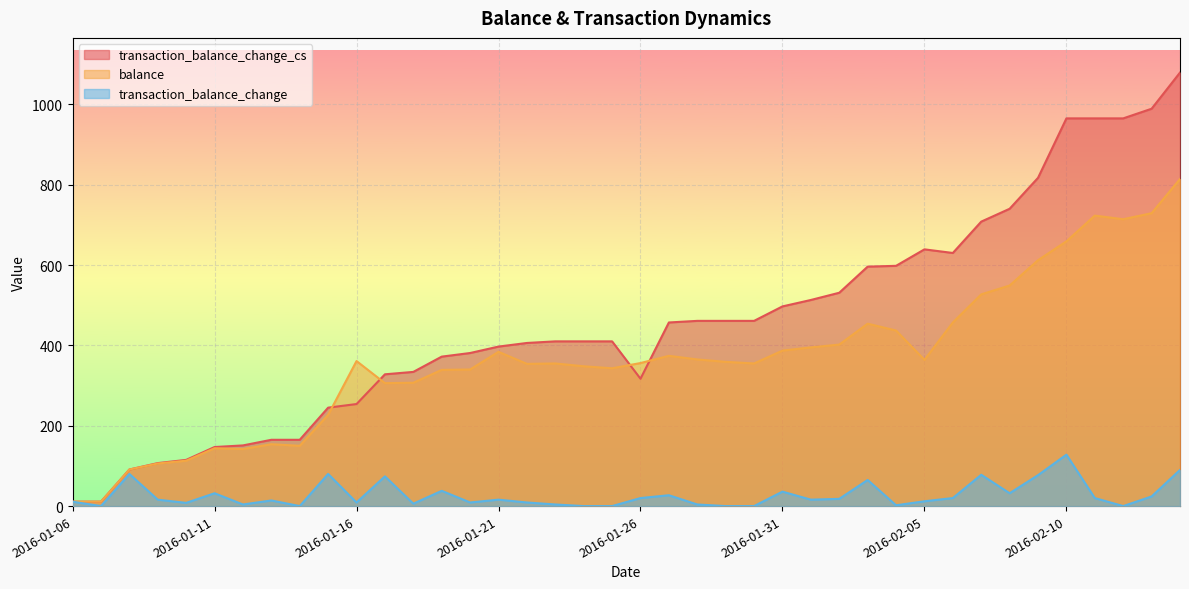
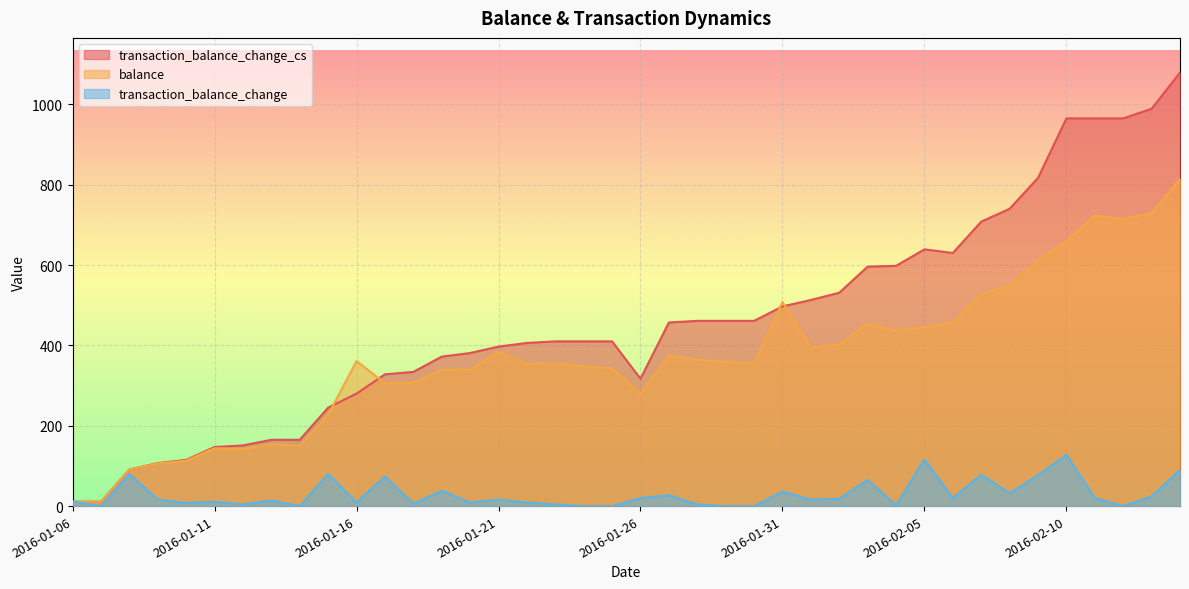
  {
    "transaction_balance_change_cs": {
-     "2016-01-16": 250,
+     "2016-01-16": 280,
      "2016-01-21": 400,
      "2016-01-26": 320,
      "2016-01-31": 500,
      "2016-02-05": 640,
      "2016-02-10": 970
    },
    "balance": {
      "2016-01-16": 360,
      "2016-01-21": 380,
-     "2016-01-26": 360,
-     "2016-01-31": 390,
-     "2016-02-05": 360,
+     "2016-01-26": 280,
+     "2016-01-31": 510,
+     "2016-02-05": 450,
      "2016-02-10": 660
    },
    "transaction_balance_change": {
-     "2016-01-11": 30,
+     "2016-01-11": 10,
      "2016-01-16": 10,
      "2016-01-21": 20,
      "2016-01-26": 20,
      "2016-01-31": 40,
-     "2016-02-05": 10,
+     "2016-02-05": 120,
      "2016-02-10": 130
    }
  }
